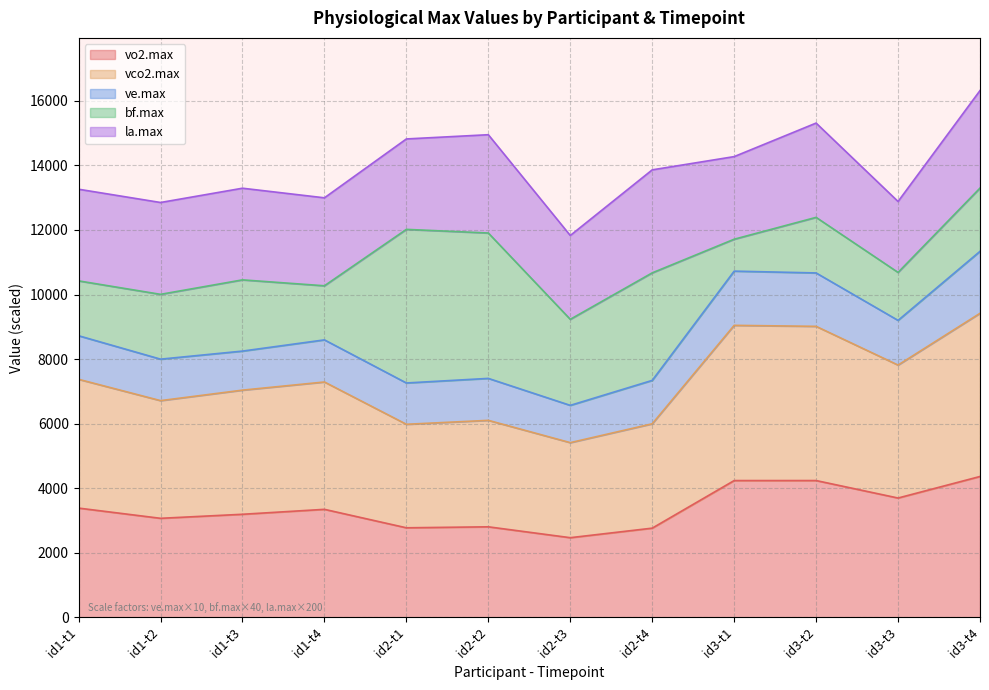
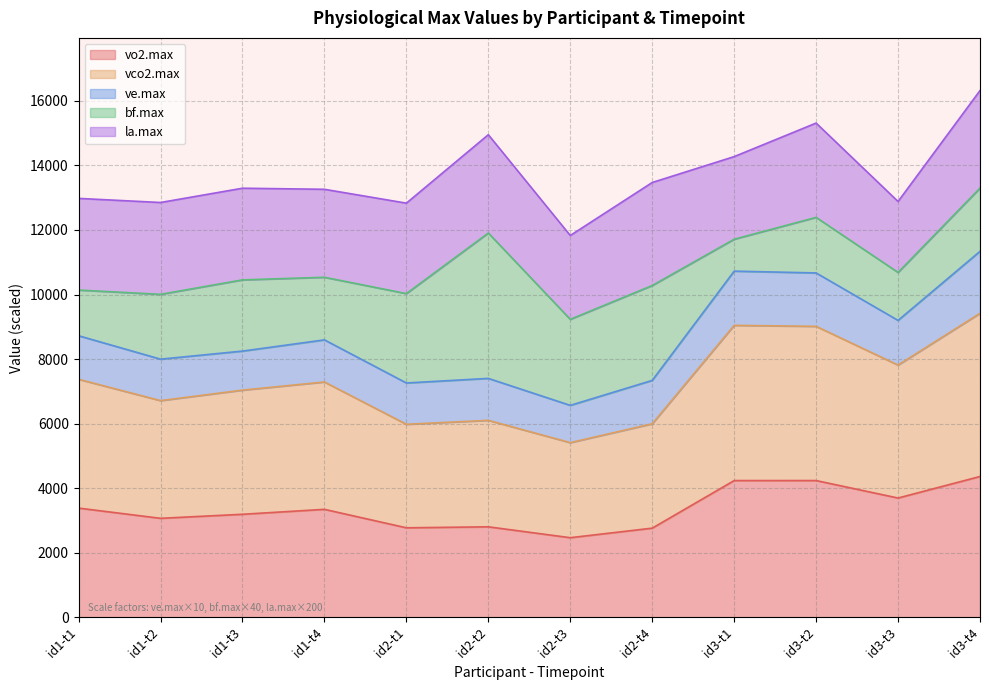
  {
    "bf.max": {
-     "id1-t1": 1700,
+     "id1-t1": 1400,
      "id1-t2": 2000,
      "id1-t3": 2200,
-     "id1-t4": 1700,
-     "id2-t1": 4800,
+     "id1-t4": 1900,
+     "id2-t1": 2800,
      "id2-t2": 4500,
      "id2-t3": 2700,
-     "id2-t4": 3300,
+     "id2-t4": 2900,
      "id3-t1": 1000,
      "id3-t2": 1700,
      "id3-t3": 1500,
      "id3-t4": 2000
    }
  }
